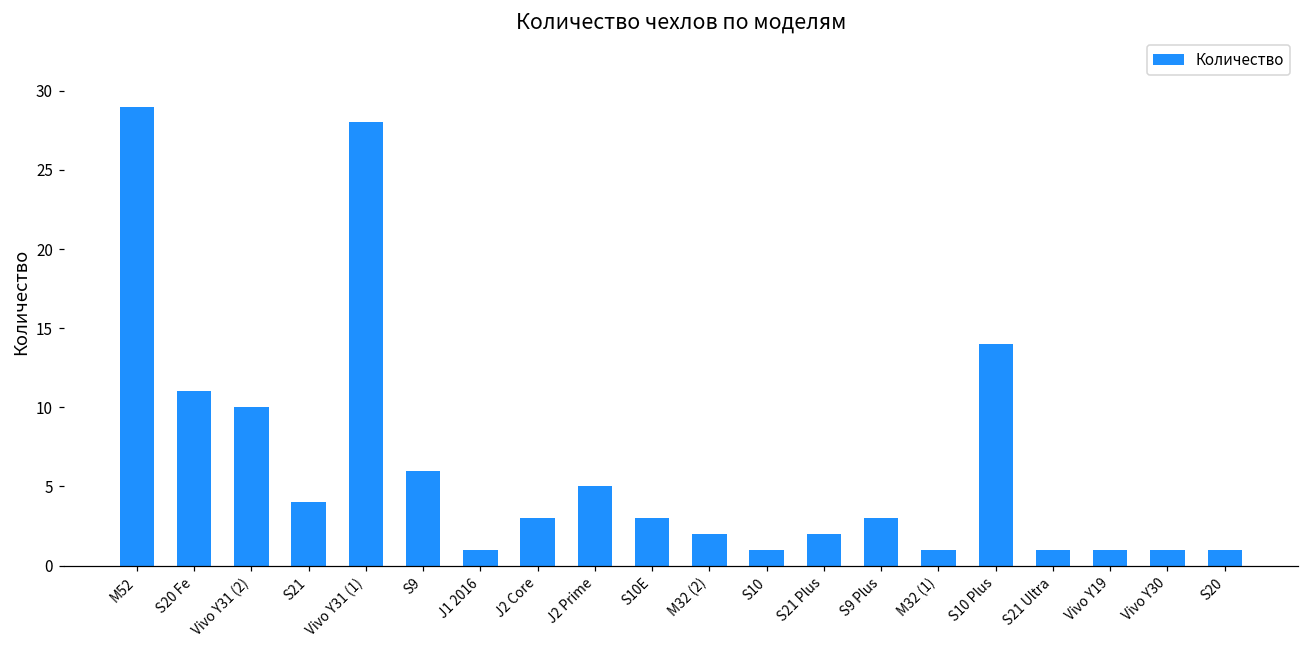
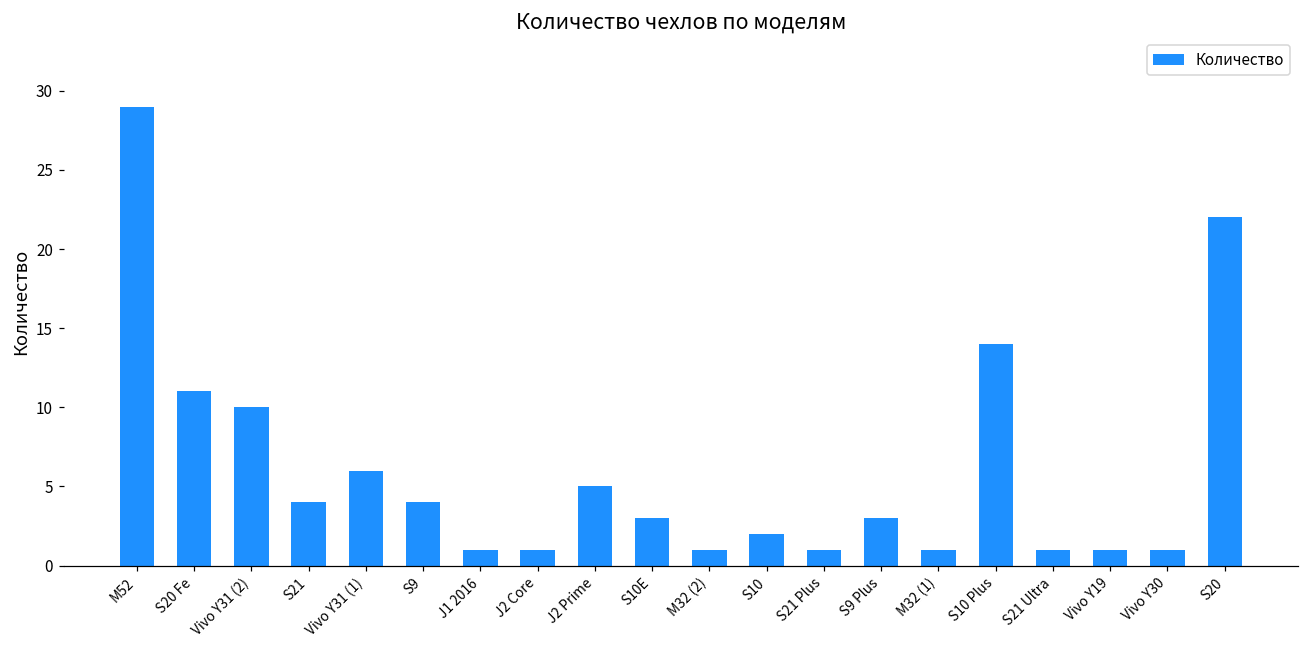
  {
    "M52": 29,
    "S20 Fe": 11,
    "Vivo Y31 (2)": 10,
    "S21": 4,
-   "Vivo Y31 (1)": 28,
-   "S9": 6,
+   "Vivo Y31 (1)": 6,
+   "S9": 4,
    "J1 2016": 1,
-   "J2 Core": 3,
+   "J2 Core": 1,
    "J2 Prime": 5,
    "S10E": 3,
-   "M32 (2)": 2,
-   "S10": 1,
-   "S21 Plus": 2,
+   "M32 (2)": 1,
+   "S10": 2,
+   "S21 Plus": 1,
    "S9 Plus": 3,
    "M32 (1)": 1,
    "S10 Plus": 14,
    "S21 Ultra": 1,
    "Vivo Y19": 1,
    "Vivo Y30": 1,
-   "S20": 1
+   "S20": 22
  }
